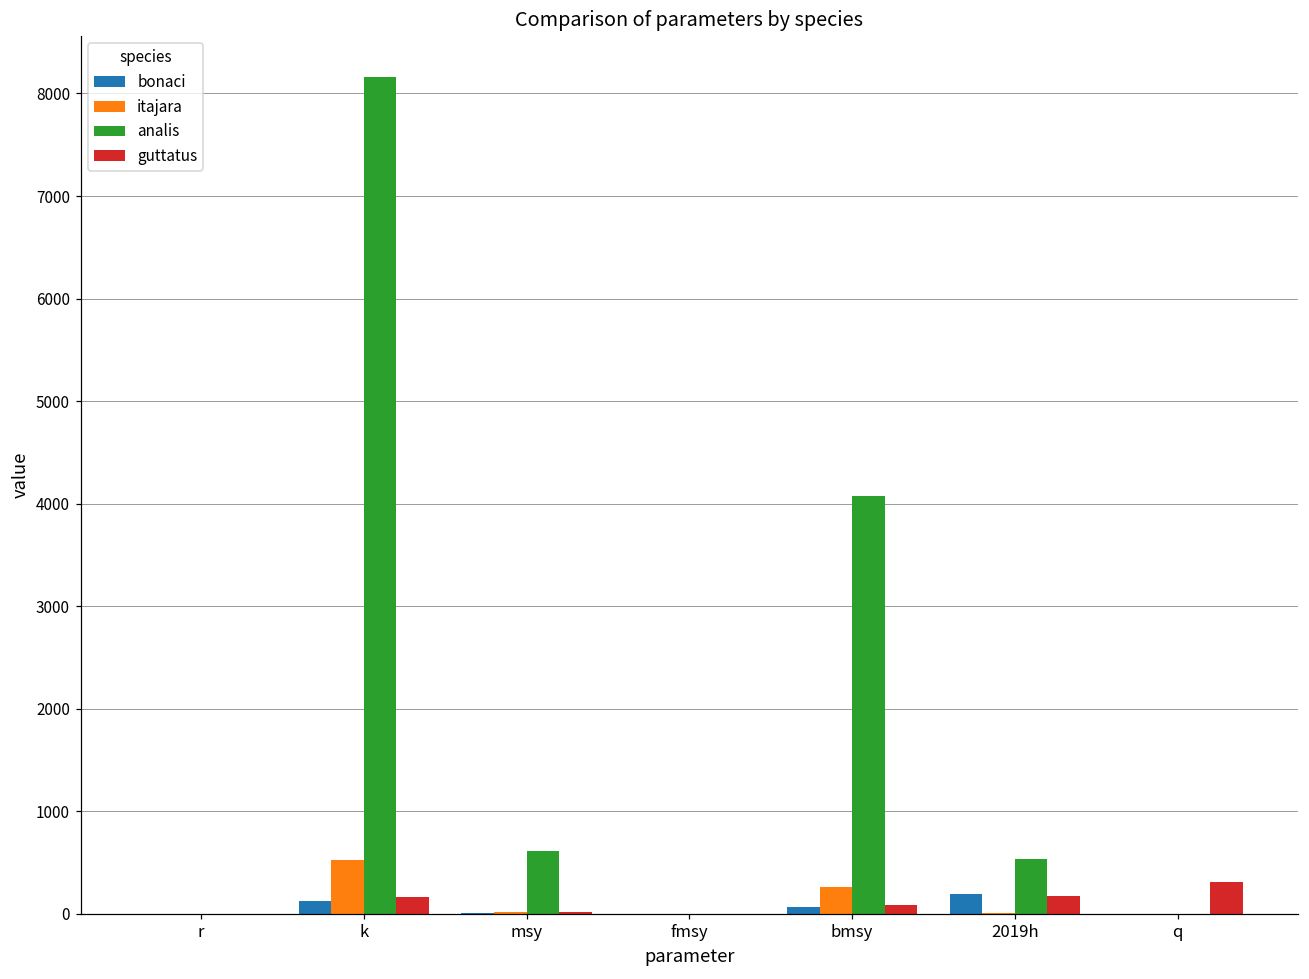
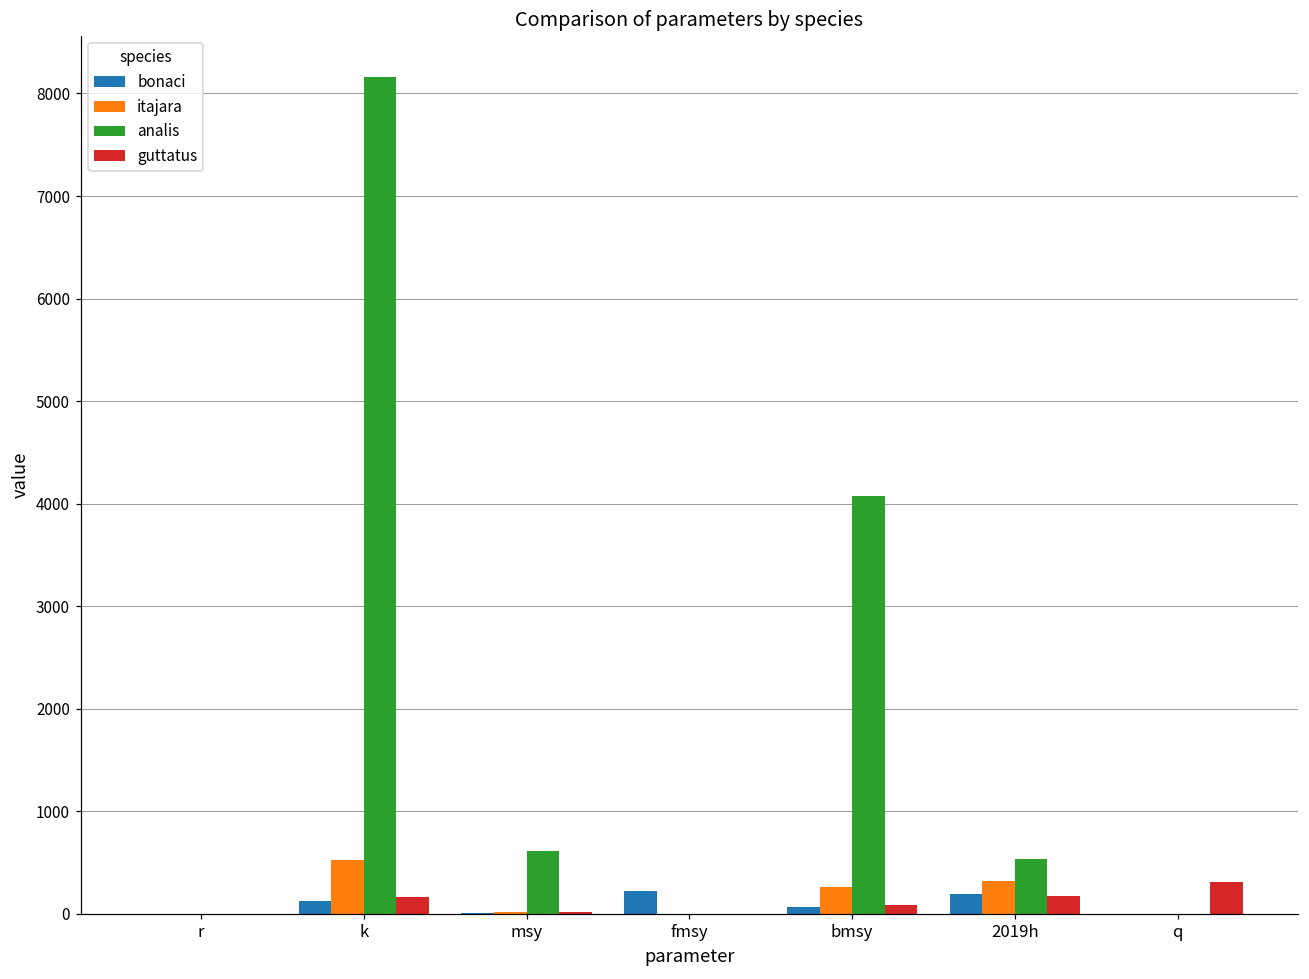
  {
    "bonaci": {
      "k": 100,
-     "fmsy": 0,
+     "fmsy": 200,
      "bmsy": 100,
      "2019h": 200
    },
    "itajara": {
      "k": 500,
      "bmsy": 300,
-     "2019h": 0
+     "2019h": 300
    },
    "analis": {
      "k": 8200,
      "msy": 600,
      "bmsy": 4100,
      "2019h": 500
    },
    "guttatus": {
      "k": 200,
      "bmsy": 100,
      "2019h": 200,
      "q": 300
    }
  }
